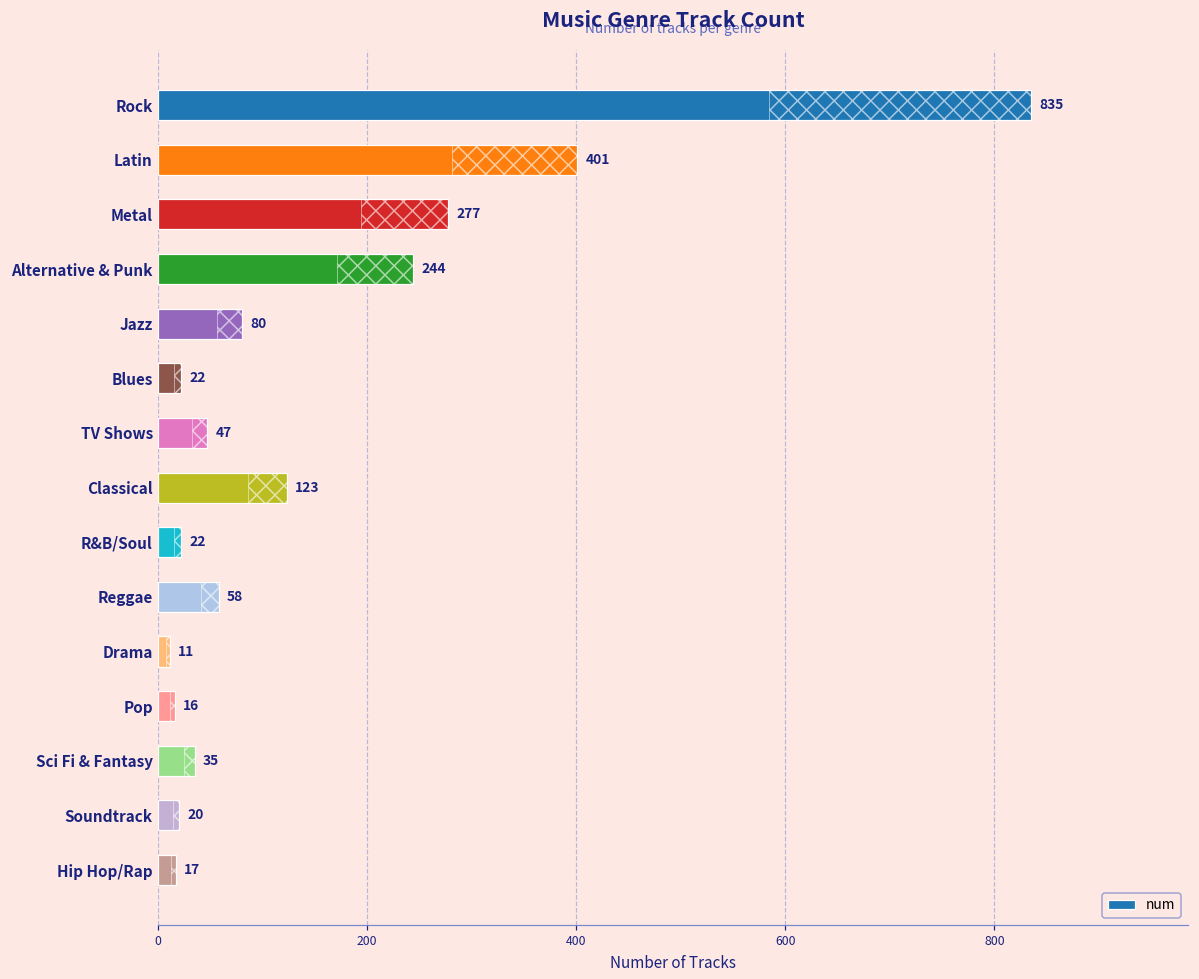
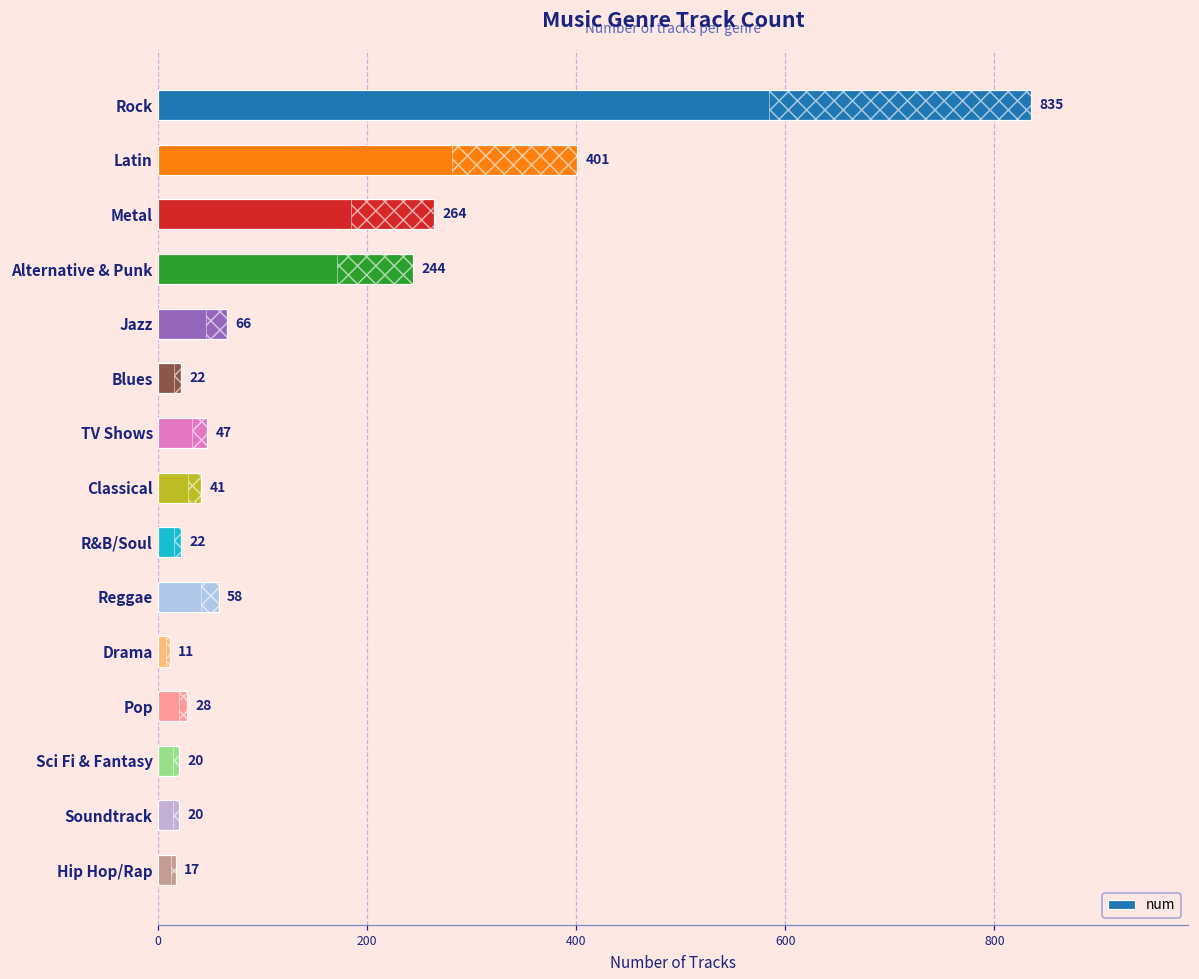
  {
    "num": {
      "Rock": 835,
      "Latin": 401,
-     "Metal": 277,
+     "Metal": 264,
      "Alternative & Punk": 244,
-     "Jazz": 80,
+     "Jazz": 66,
      "Blues": 22,
      "TV Shows": 47,
-     "Classical": 123,
+     "Classical": 41,
      "R&B/Soul": 22,
      "Reggae": 58,
      "Drama": 11,
-     "Pop": 16,
-     "Sci Fi & Fantasy": 35,
+     "Pop": 28,
+     "Sci Fi & Fantasy": 20,
      "Soundtrack": 20,
      "Hip Hop/Rap": 17
    }
  }
